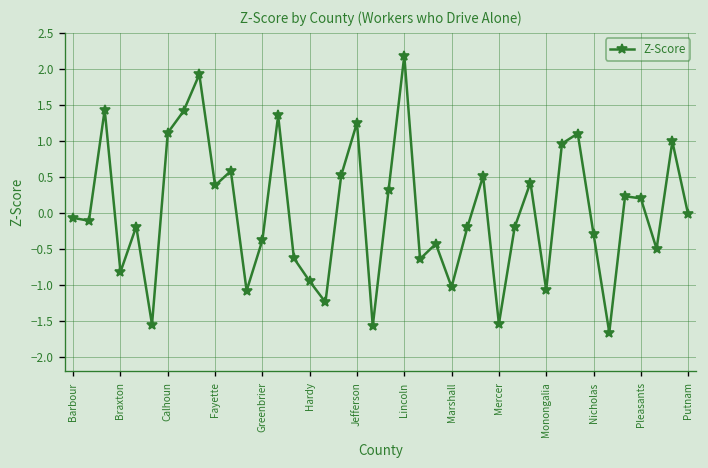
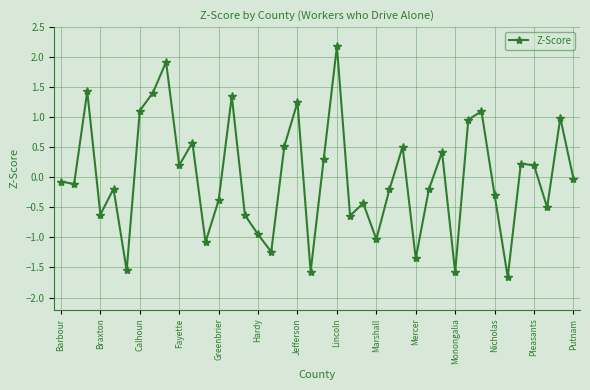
  {
    "Barbour": -0.1,
-   "Braxton": -0.8,
+   "Braxton": -0.6,
    "Calhoun": 1.1,
-   "Fayette": 0.4,
+   "Fayette": 0.2,
    "Greenbrier": -0.4,
    "Hardy": -1.0,
    "Jefferson": 1.3,
    "Lincoln": 2.2,
    "Marshall": -1.0,
-   "Mercer": -1.5,
-   "Monongalia": -1.1,
+   "Mercer": -1.4,
+   "Monongalia": -1.6,
    "Nicholas": -0.3,
    "Pleasants": 0.2,
    "Putnam": 0.0
  }
